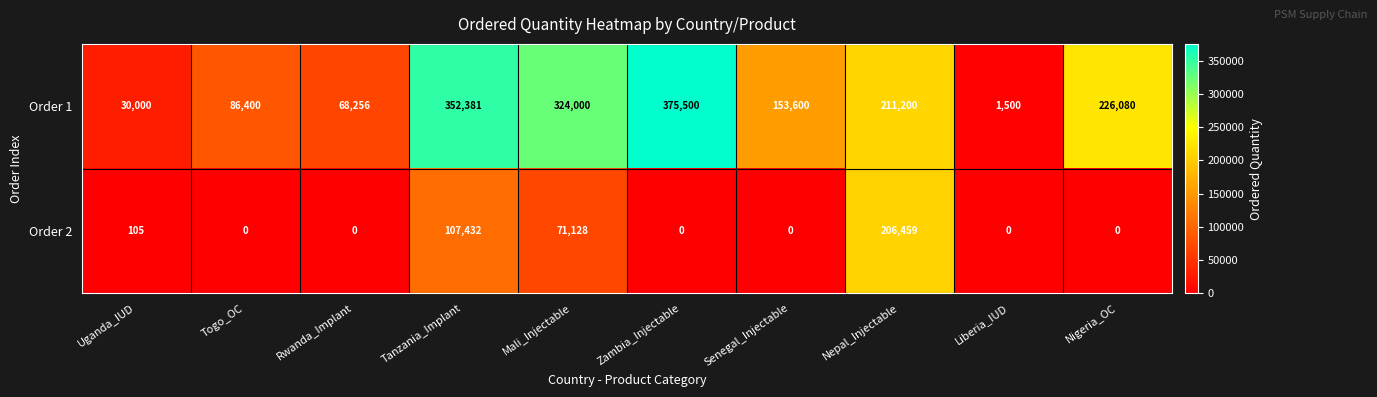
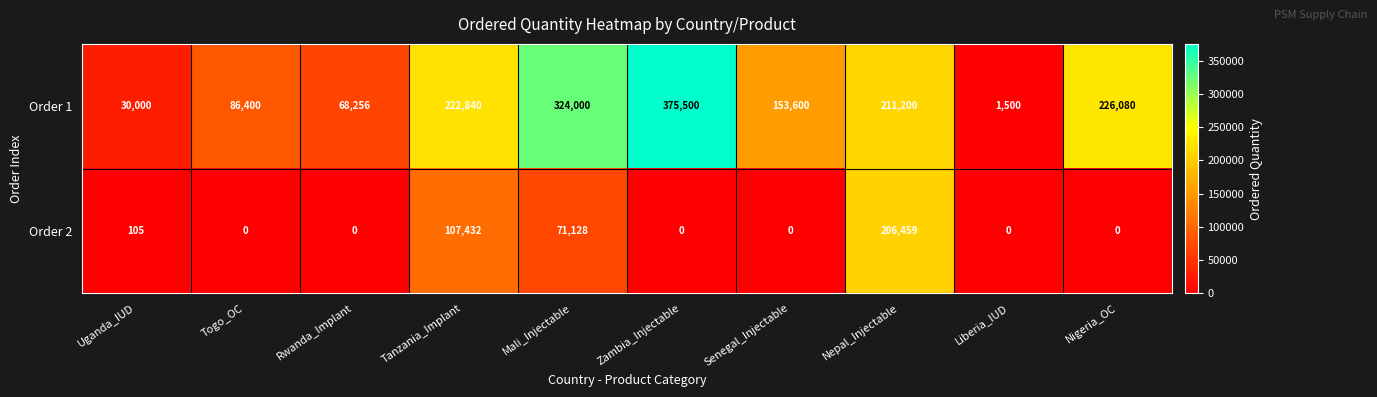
  {
    "Order 1": {
      "Uganda_IUD": "30,000",
      "Togo_OC": "86,400",
      "Rwanda_Implant": "68,256",
-     "Tanzania_Implant": "352,381",
+     "Tanzania_Implant": "222,840",
      "Mali_Injectable": "324,000",
      "Zambia_Injectable": "375,500",
      "Senegal_Injectable": "153,600",
      "Nepal_Injectable": "211,200",
      "Liberia_IUD": "1,500",
      "Nigeria_OC": "226,080"
    },
    "Order 2": {
      "Uganda_IUD": "105",
      "Togo_OC": "0",
      "Rwanda_Implant": "0",
      "Tanzania_Implant": "107,432",
      "Mali_Injectable": "71,128",
      "Zambia_Injectable": "0",
      "Senegal_Injectable": "0",
      "Nepal_Injectable": "206,459",
      "Liberia_IUD": "0",
      "Nigeria_OC": "0"
    }
  }
